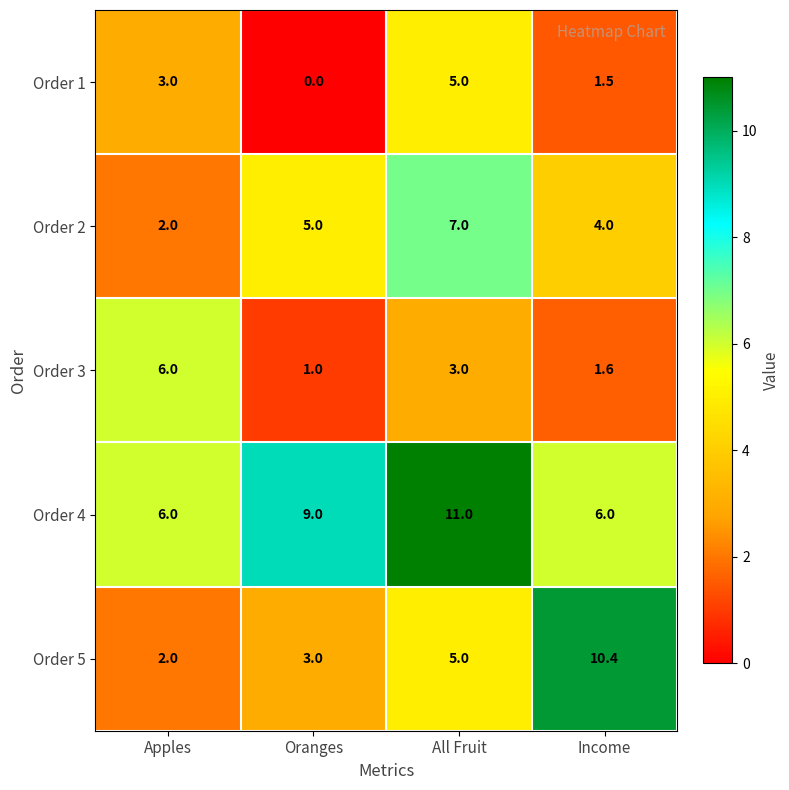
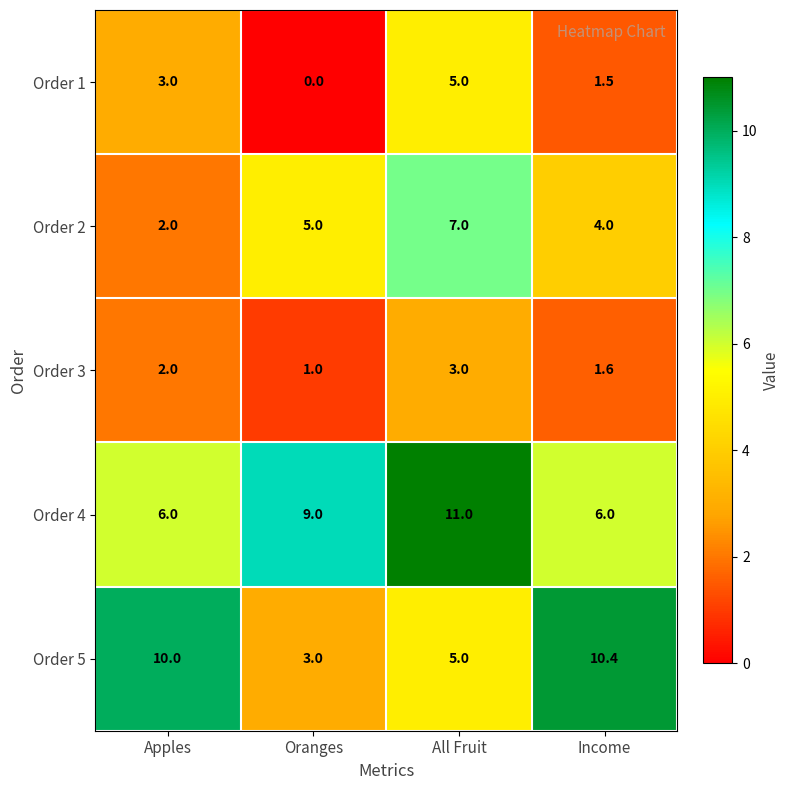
  {
    "Order 1": {
      "Apples": 3.0,
      "Oranges": 0.0,
      "All Fruit": 5.0
    },
    "Order 2": {
      "Apples": 2.0,
      "Oranges": 5.0,
      "All Fruit": 7.0,
      "Income": 4.0
    },
    "Order 3": {
-     "Apples": 6.0,
+     "Apples": 2.0,
      "Oranges": 1.0,
      "All Fruit": 3.0,
      "Income": 1.6
    },
    "Order 4": {
      "Apples": 6.0,
      "Oranges": 9.0,
      "All Fruit": 11.0,
      "Income": 6.0
    },
    "Order 5": {
-     "Apples": 2.0,
+     "Apples": 10.0,
      "Oranges": 3.0,
      "All Fruit": 5.0,
      "Income": 10.4
    }
  }
